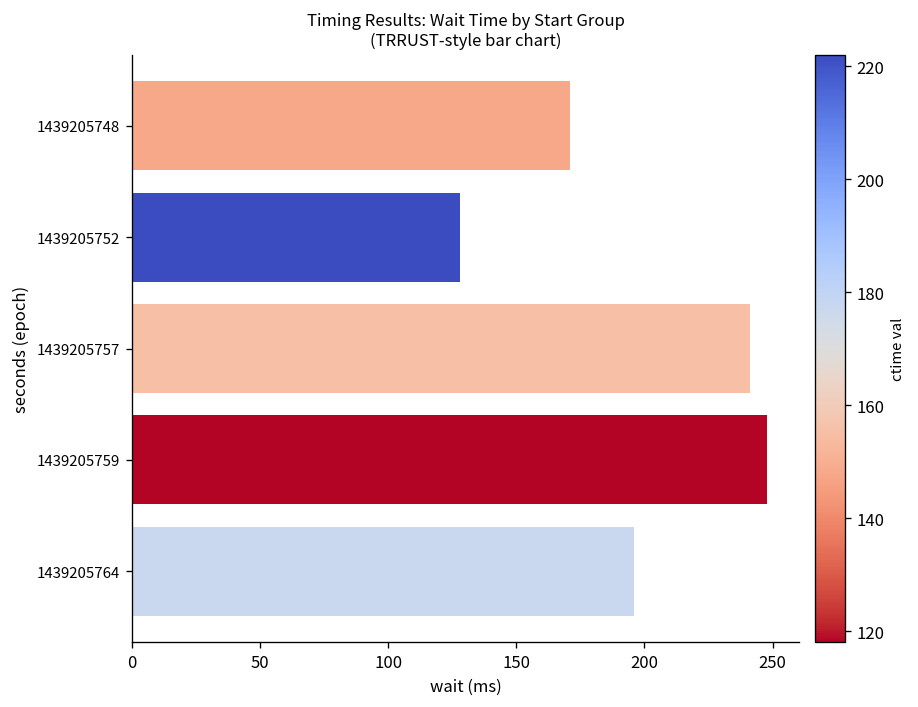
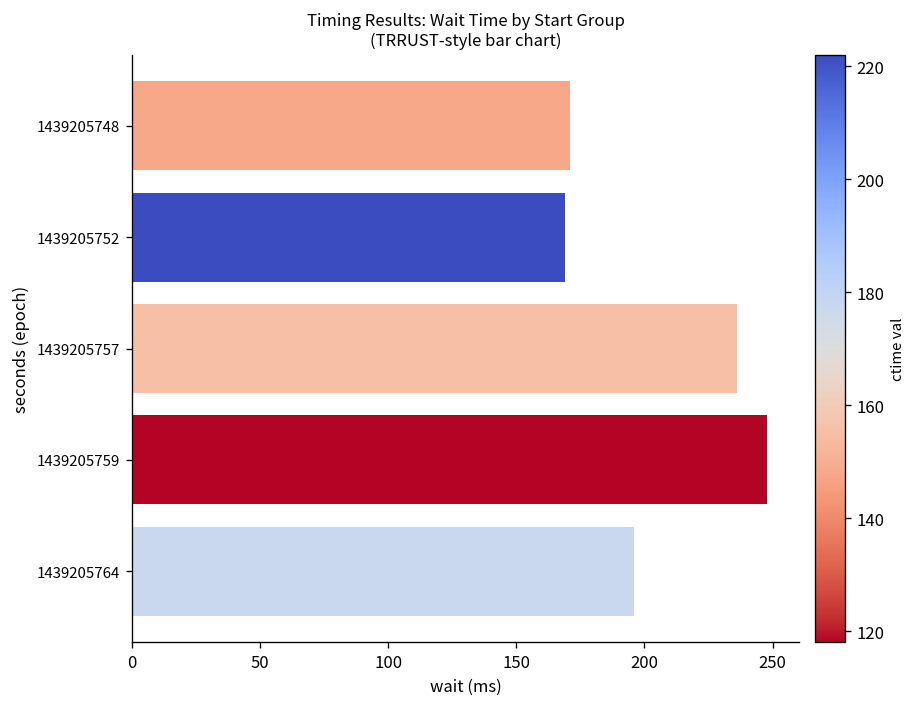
  {
    "1439205748": 171,
-   "1439205752": 128,
-   "1439205757": 241,
+   "1439205752": 169,
+   "1439205757": 236,
    "1439205759": 248,
    "1439205764": 196
  }
